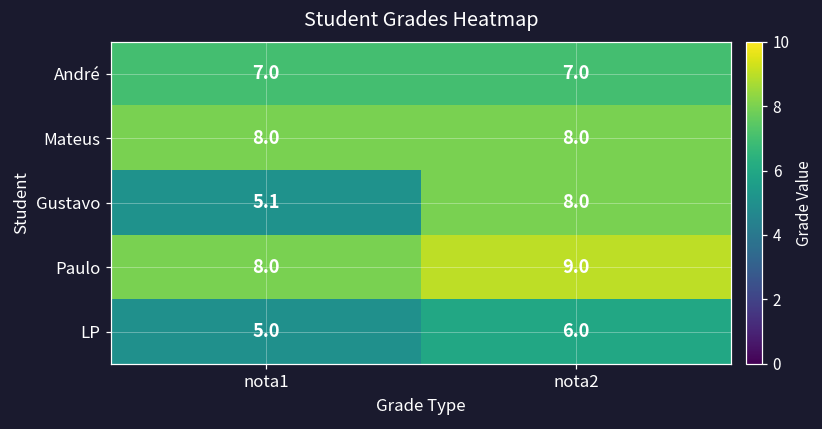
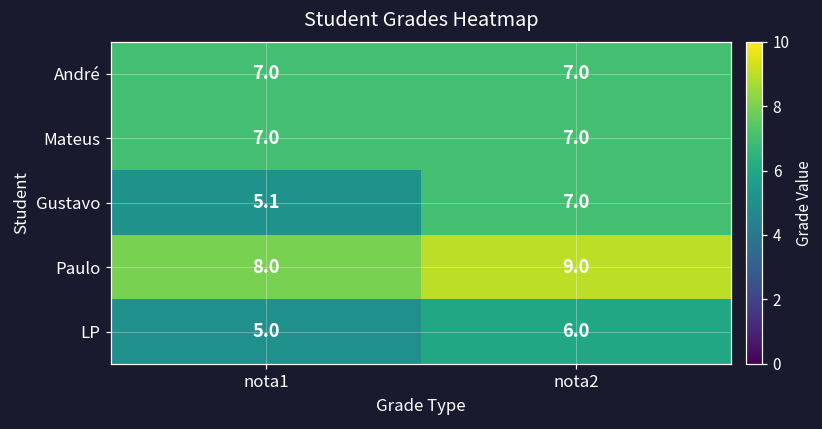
  {
    "André": {
      "nota1": 7.0,
      "nota2": 7.0
    },
    "Mateus": {
-     "nota1": 8.0,
-     "nota2": 8.0
+     "nota1": 7.0,
+     "nota2": 7.0
    },
    "Gustavo": {
      "nota1": 5.1,
-     "nota2": 8.0
+     "nota2": 7.0
    },
    "Paulo": {
      "nota1": 8.0,
      "nota2": 9.0
    },
    "LP": {
      "nota1": 5.0,
      "nota2": 6.0
    }
  }
